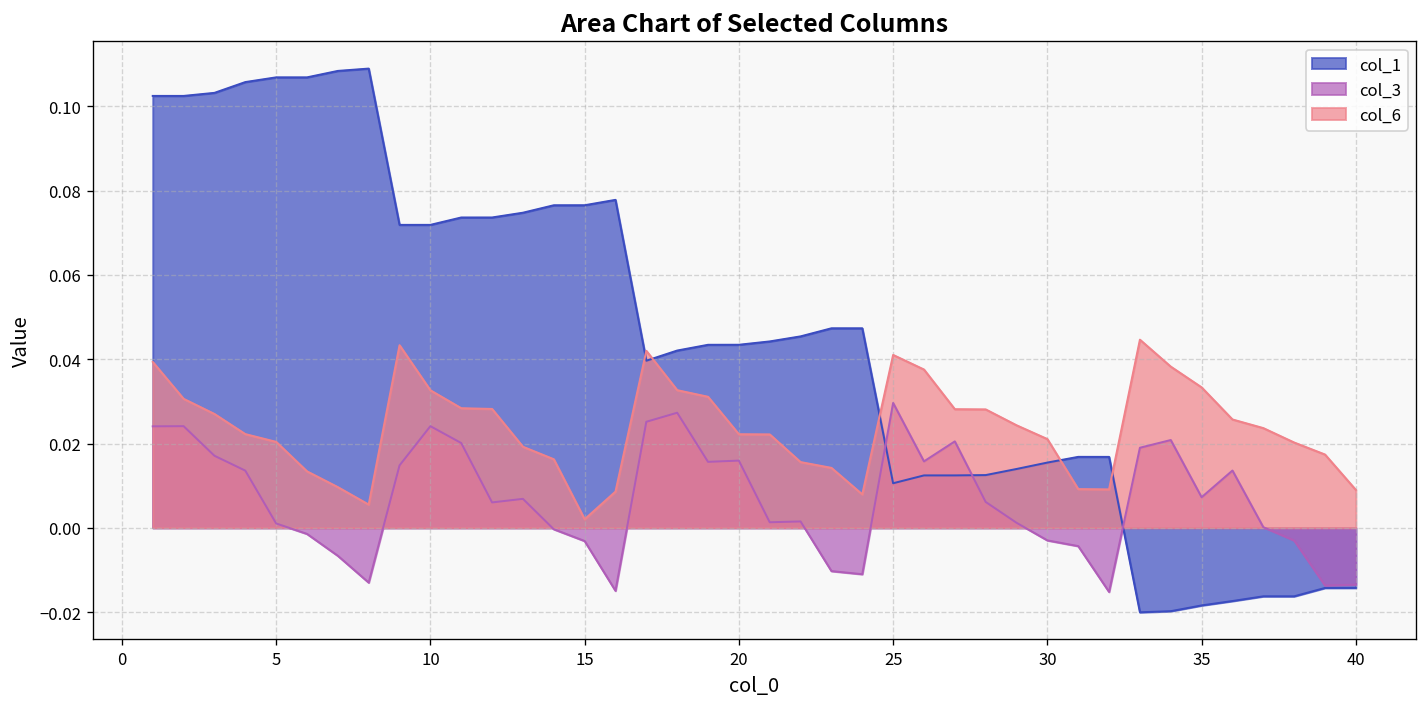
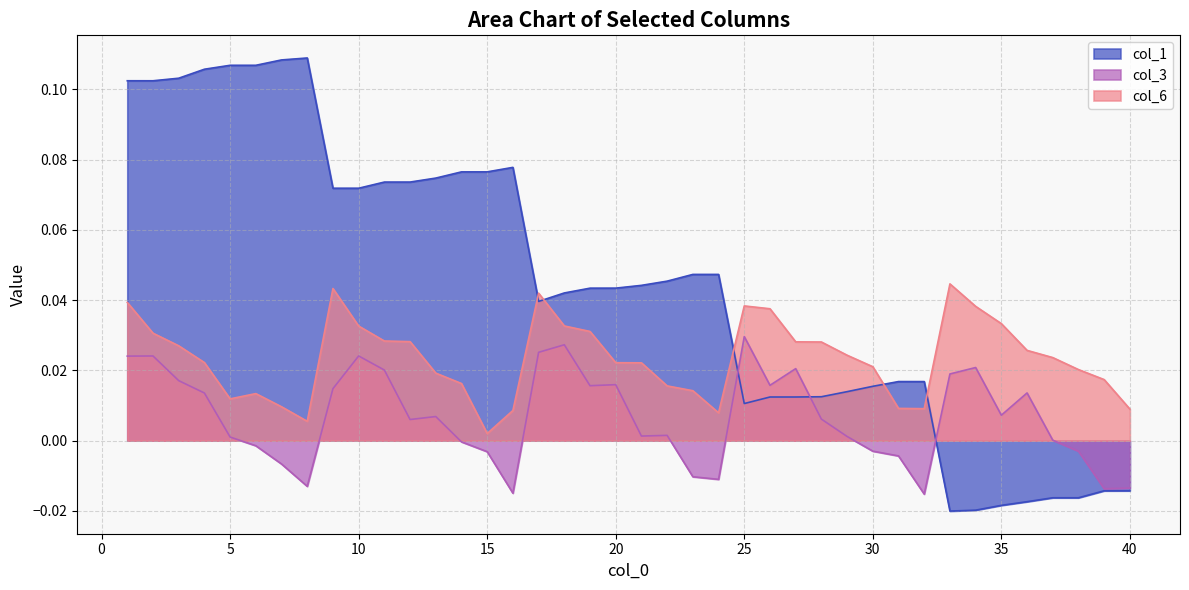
  {
    "col_6": {
-     "5": 0.020,
+     "5": 0.012,
      "10": 0.033,
      "15": 0.002,
      "20": 0.022,
-     "25": 0.041,
+     "25": 0.038,
      "30": 0.021,
      "35": 0.033,
      "40": 0.009
    }
  }
